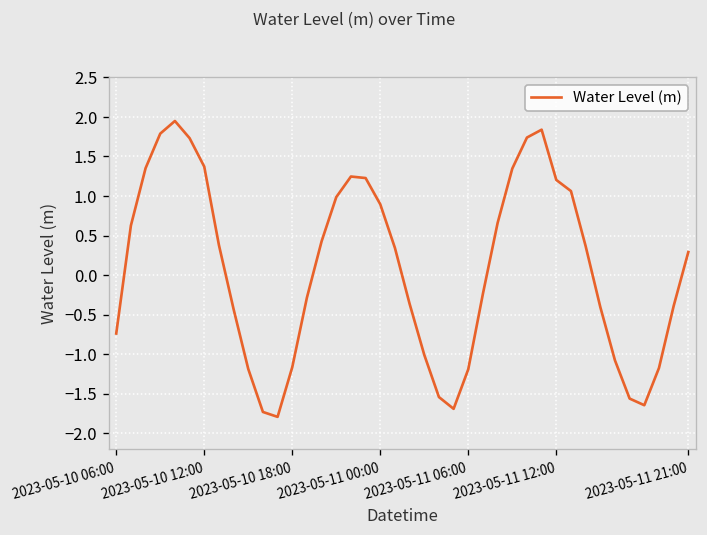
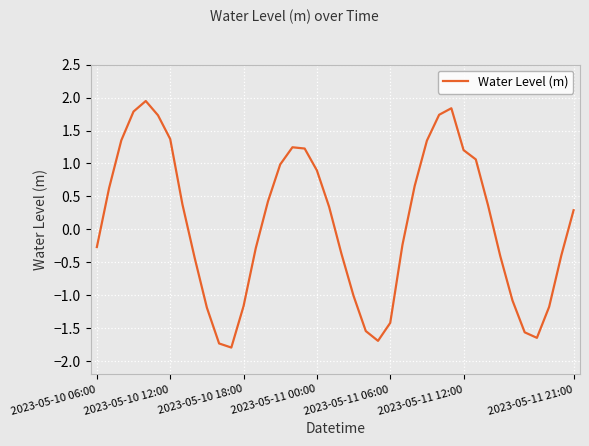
  {
-   "2023-05-10 06:00": -0.7,
+   "2023-05-10 06:00": -0.3,
    "2023-05-10 12:00": 1.4,
    "2023-05-10 18:00": -1.2,
    "2023-05-11 00:00": 0.9,
-   "2023-05-11 06:00": -1.2,
+   "2023-05-11 06:00": -1.4,
    "2023-05-11 12:00": 1.2,
    "2023-05-11 21:00": 0.3
  }
